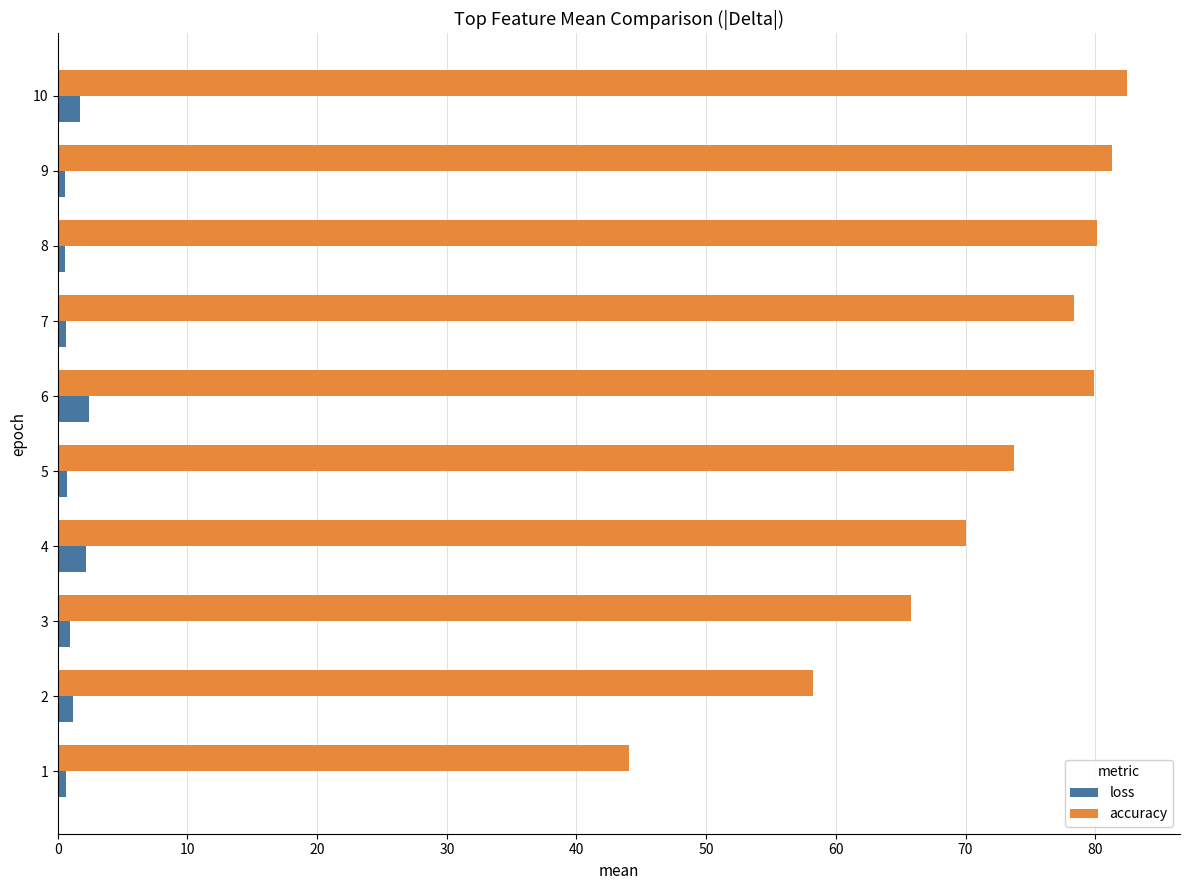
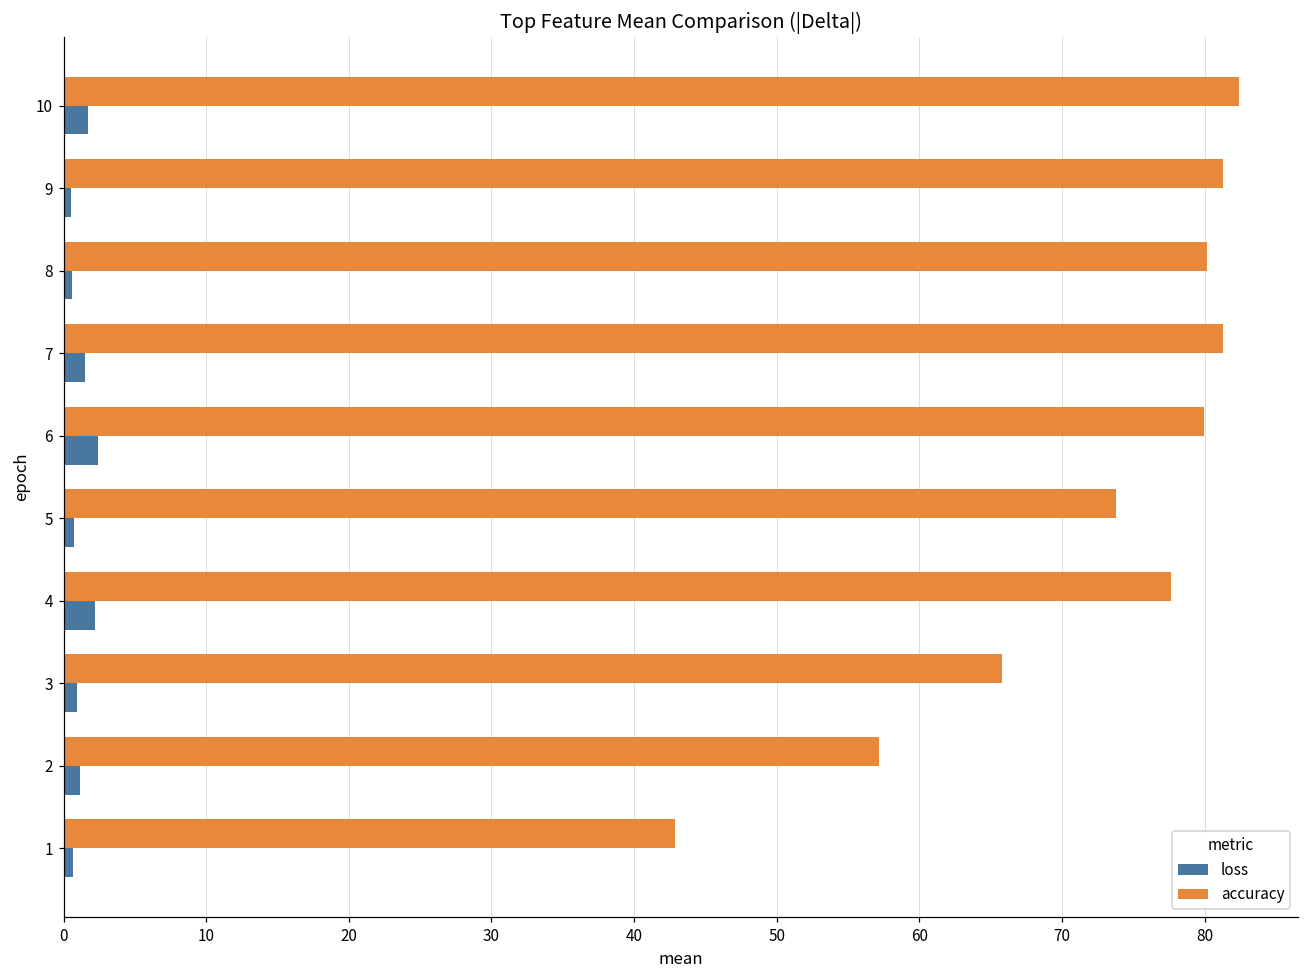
  {
    "loss": {
      "10": 1.7,
      "9": 0.5,
      "8": 0.6,
-     "7": 0.6,
+     "7": 1.5,
      "6": 2.4,
      "5": 0.7,
      "4": 2.2,
      "3": 1.0,
      "2": 1.2,
      "1": 0.6
    },
    "accuracy": {
      "10": 82.4,
      "9": 81.3,
      "8": 80.1,
-     "7": 78.3,
+     "7": 81.3,
      "6": 79.9,
      "5": 73.7,
-     "4": 70.1,
+     "4": 77.6,
      "3": 65.8,
-     "2": 58.3,
-     "1": 44.0
+     "2": 57.1,
+     "1": 42.9
    }
  }
